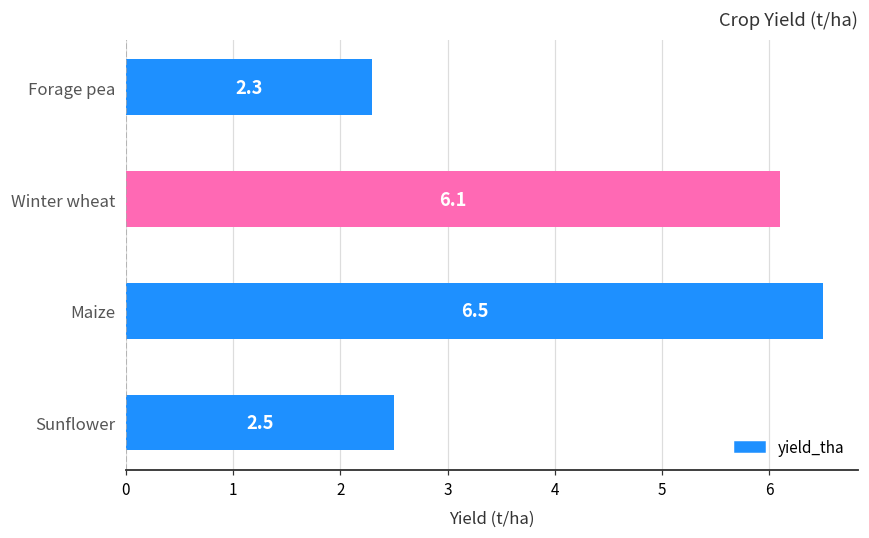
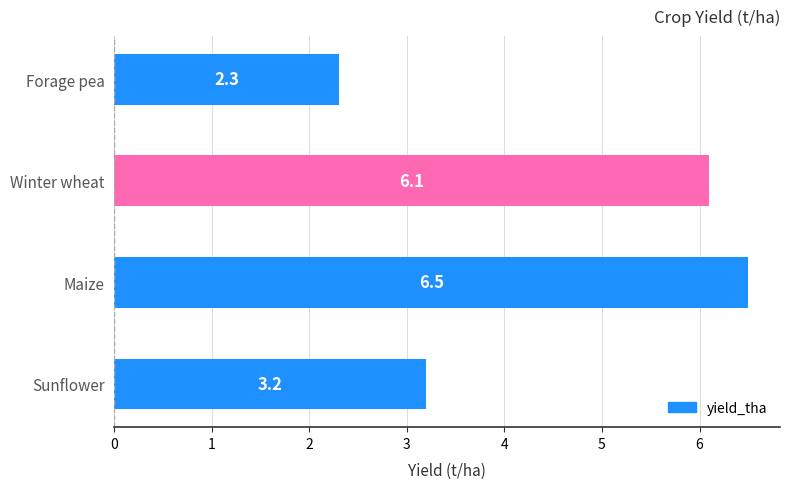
  {
    "Forage pea": 2.3,
    "Winter wheat": 6.1,
    "Maize": 6.5,
-   "Sunflower": 2.5
+   "Sunflower": 3.2
  }
